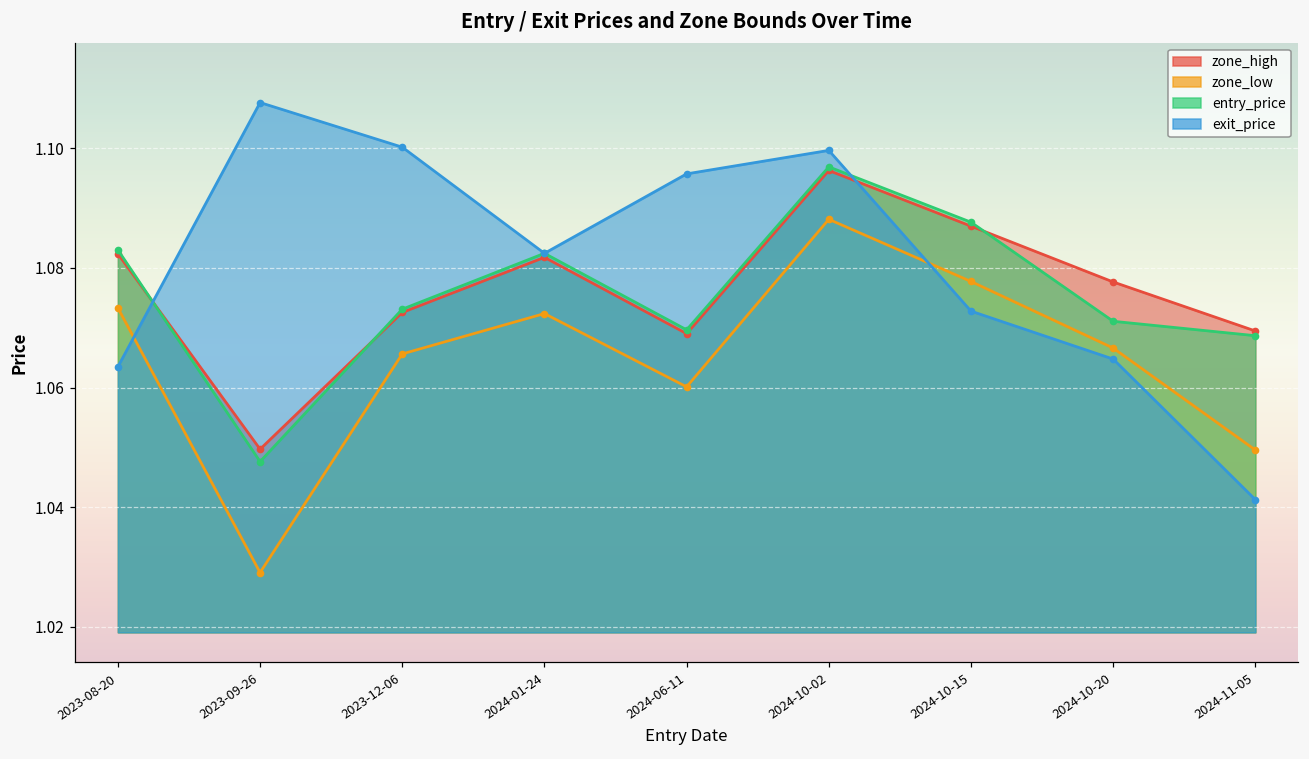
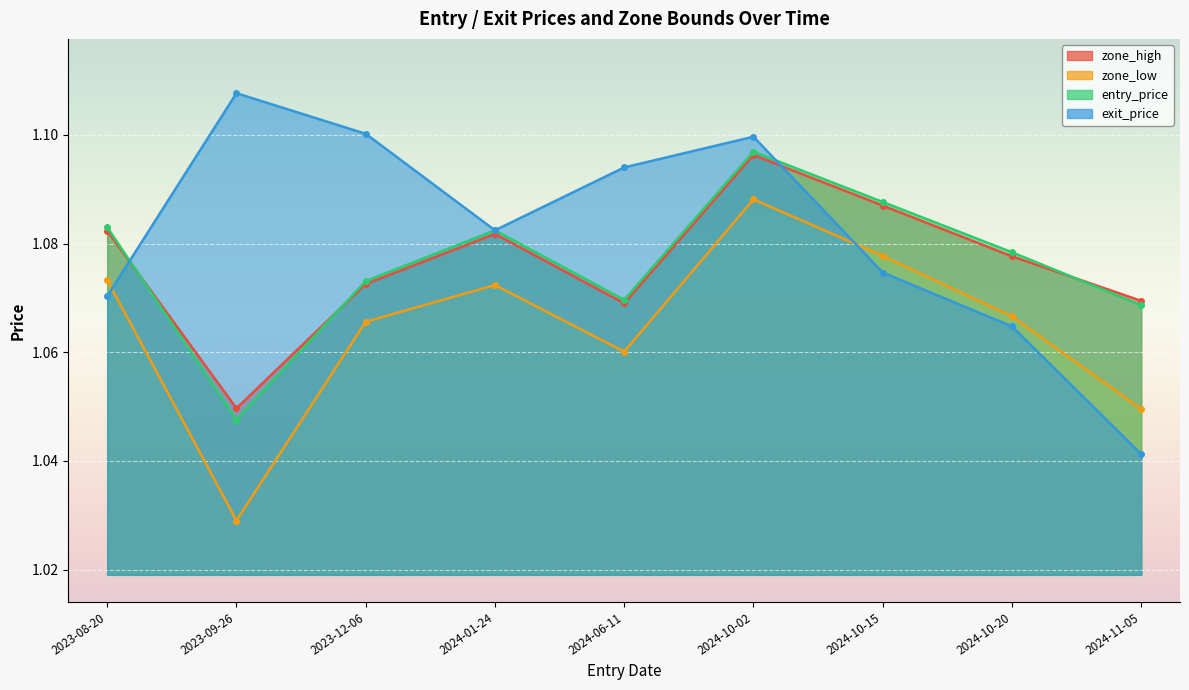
  {
    "entry_price": {
      "2023-08-20": 1.083,
      "2023-09-26": 1.048,
      "2023-12-06": 1.073,
      "2024-06-11": 1.070,
      "2024-10-02": 1.097,
      "2024-10-15": 1.088,
-     "2024-10-20": 1.071,
+     "2024-10-20": 1.078,
      "2024-11-05": 1.069
    },
    "exit_price": {
-     "2023-08-20": 1.063,
+     "2023-08-20": 1.070,
      "2023-09-26": 1.108,
      "2023-12-06": 1.100,
-     "2024-06-11": 1.096,
+     "2024-06-11": 1.094,
      "2024-10-02": 1.100,
-     "2024-10-15": 1.073,
+     "2024-10-15": 1.075,
      "2024-10-20": 1.065,
      "2024-11-05": 1.041
    }
  }
